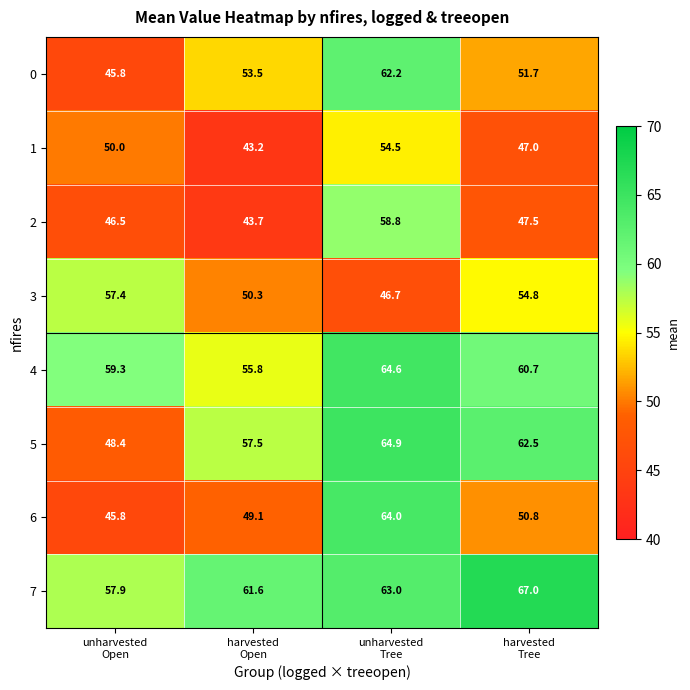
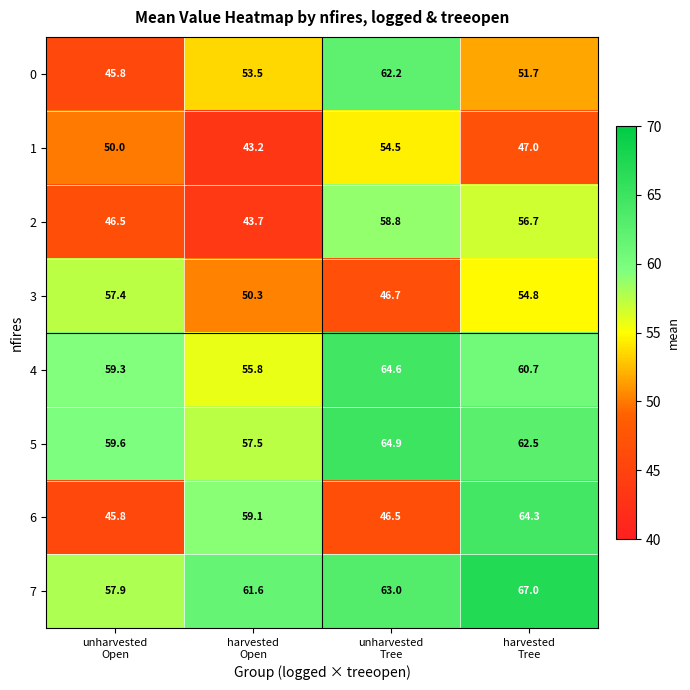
  {
    "0": {
      "unharvested Open": 45.8,
      "harvested Open": 53.5,
      "unharvested Tree": 62.2,
      "harvested Tree": 51.7
    },
    "1": {
      "unharvested Open": 50.0,
      "harvested Open": 43.2,
      "unharvested Tree": 54.5,
      "harvested Tree": 47.0
    },
    "2": {
      "unharvested Open": 46.5,
      "harvested Open": 43.7,
      "unharvested Tree": 58.8,
-     "harvested Tree": 47.5
+     "harvested Tree": 56.7
    },
    "3": {
      "unharvested Open": 57.4,
      "harvested Open": 50.3,
      "unharvested Tree": 46.7,
      "harvested Tree": 54.8
    },
    "4": {
      "unharvested Open": 59.3,
      "harvested Open": 55.8,
      "unharvested Tree": 64.6,
      "harvested Tree": 60.7
    },
    "5": {
-     "unharvested Open": 48.4,
+     "unharvested Open": 59.6,
      "harvested Open": 57.5,
      "unharvested Tree": 64.9,
      "harvested Tree": 62.5
    },
    "6": {
      "unharvested Open": 45.8,
-     "harvested Open": 49.1,
-     "unharvested Tree": 64.0,
-     "harvested Tree": 50.8
+     "harvested Open": 59.1,
+     "unharvested Tree": 46.5,
+     "harvested Tree": 64.3
    },
    "7": {
      "unharvested Open": 57.9,
      "harvested Open": 61.6,
      "unharvested Tree": 63.0,
      "harvested Tree": 67.0
    }
  }
